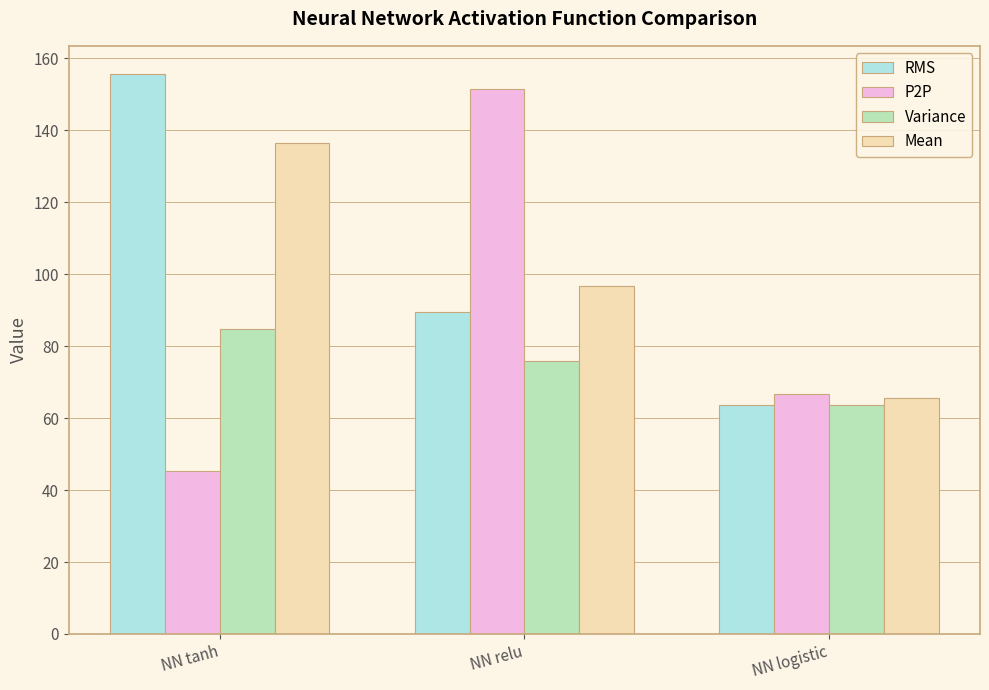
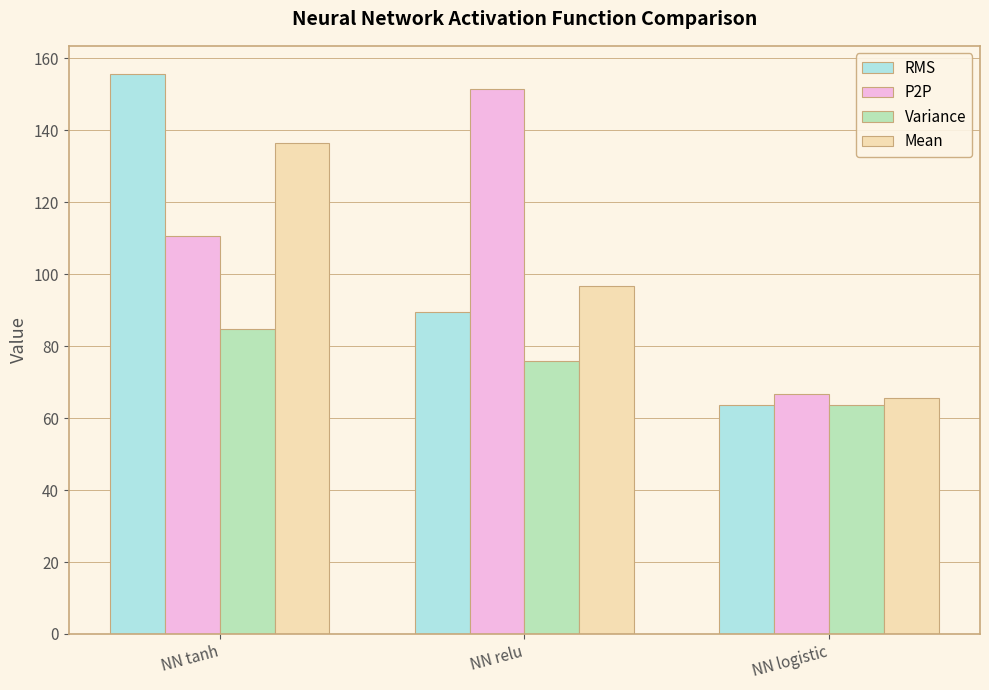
  {
    "P2P": {
-     "NN tanh": 45,
+     "NN tanh": 111,
      "NN relu": 152,
      "NN logistic": 67
    },
    "Mean": {
      "NN tanh": 136,
      "NN relu": 97,
      "NN logistic": 66
    }
  }
